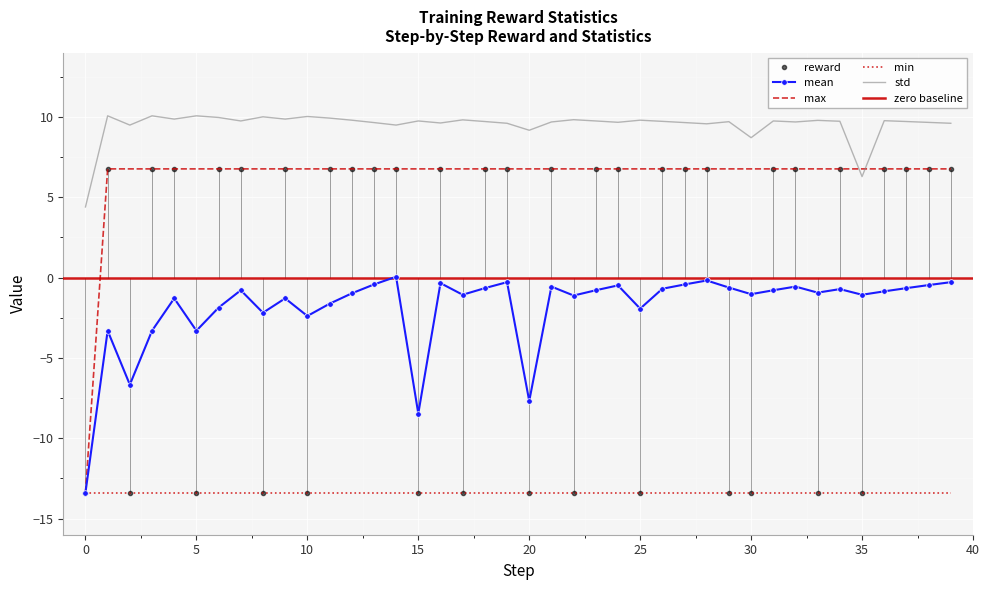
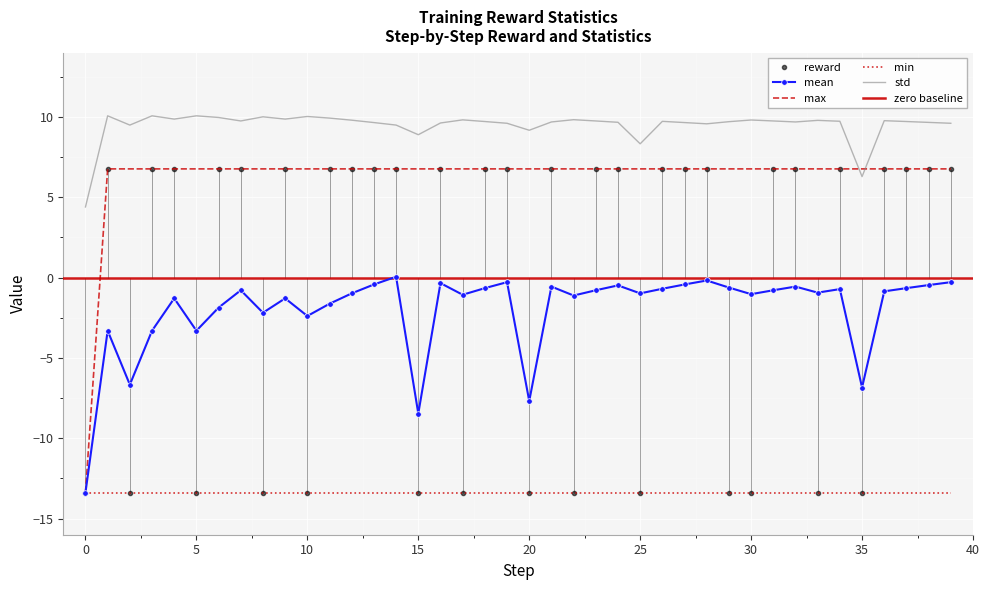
  {
    "mean": {
      "5": -3.3,
      "10": -2.4,
      "15": -8.5,
      "20": -7.7,
-     "25": -1.9,
+     "25": -1.0,
      "30": -1.0,
-     "35": -1.1
+     "35": -6.8
    },
    "std": {
      "0": 4.4,
      "5": 10.1,
      "10": 10.0,
-     "15": 9.8,
+     "15": 8.9,
      "20": 9.2,
-     "25": 9.8,
-     "30": 8.7,
+     "25": 8.3,
+     "30": 9.8,
      "35": 6.3
    }
  }
